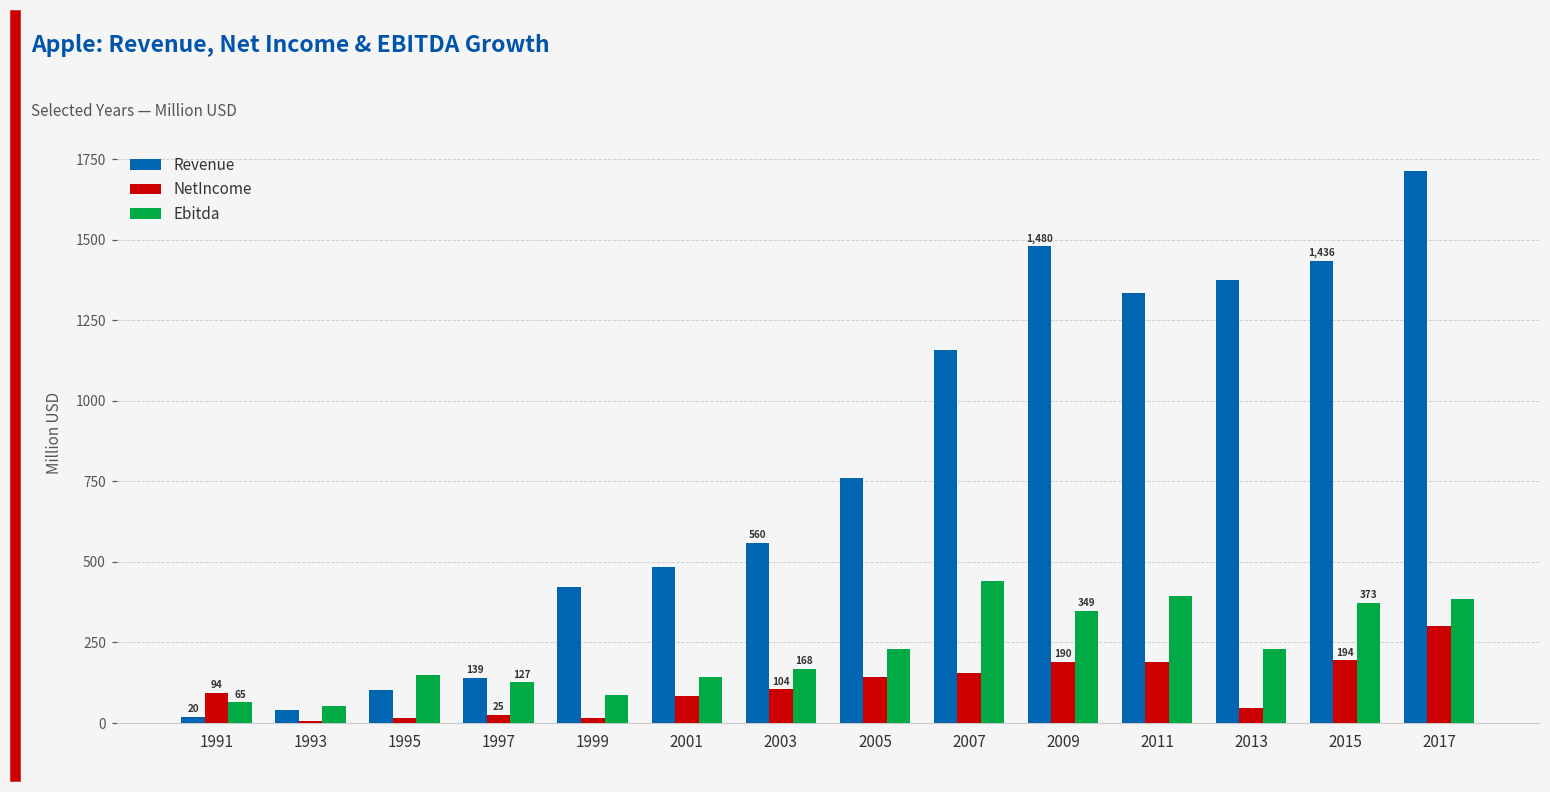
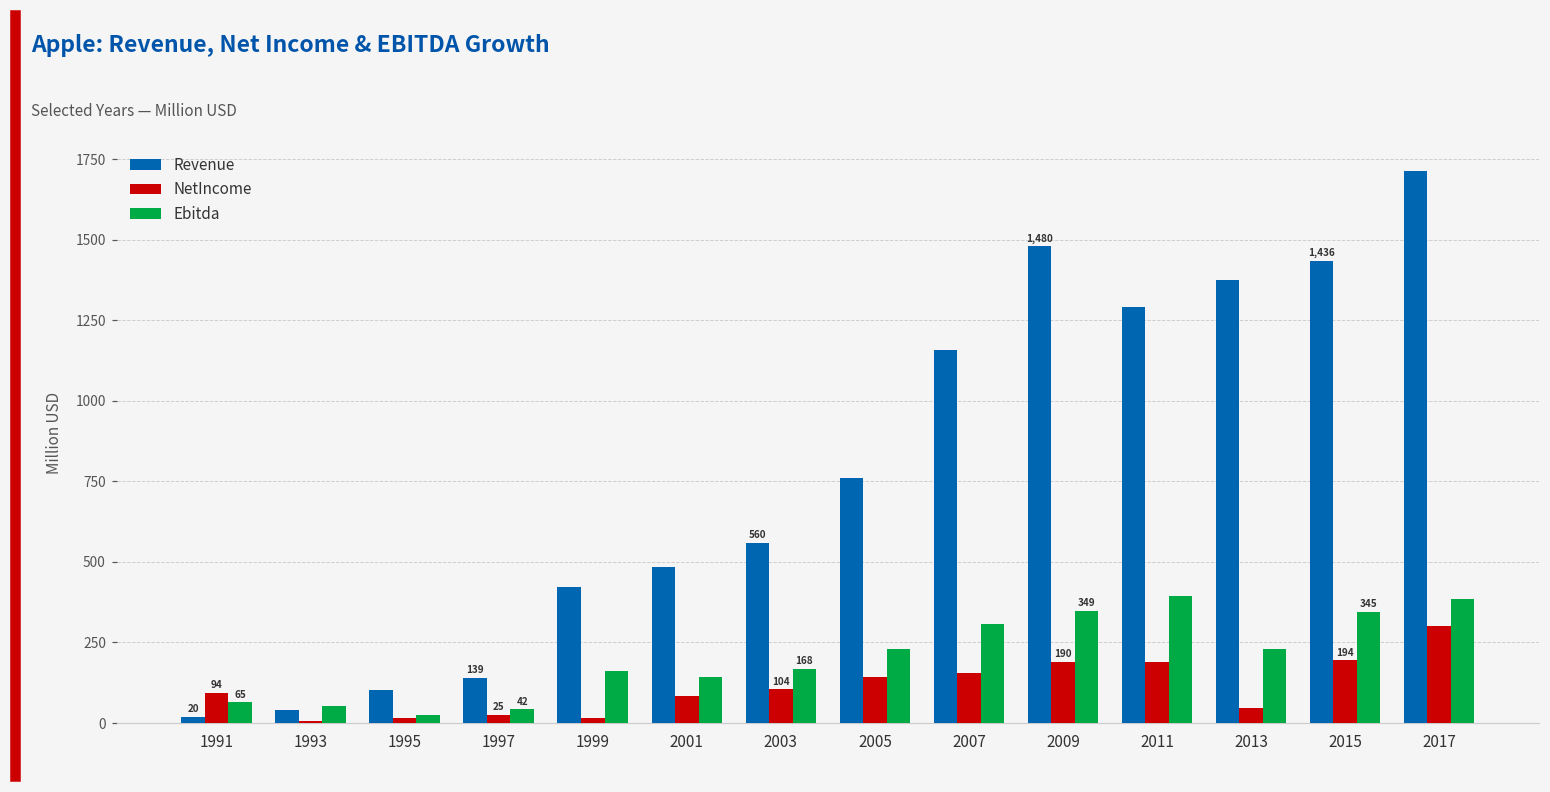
  {
    "Revenue": {
      "1993": 40,
      "1995": 100,
      "1999": 420,
      "2001": 480,
      "2005": 760,
      "2007": 1160,
-     "2011": 1330,
+     "2011": 1290,
      "2013": 1380,
      "2017": 1720
    },
    "NetIncome": {
      "1991": 94,
      "1997": 25,
      "2003": 104,
      "2009": 190,
      "2015": 194
    },
    "Ebitda": {
      "1991": 65,
-     "1995": 150,
-     "1997": 127,
-     "1999": 90,
+     "1995": 30,
+     "1997": 42,
+     "1999": 160,
      "2003": 168,
-     "2007": 440,
+     "2007": 310,
      "2009": 349,
-     "2015": 373
+     "2015": 345
    }
  }
